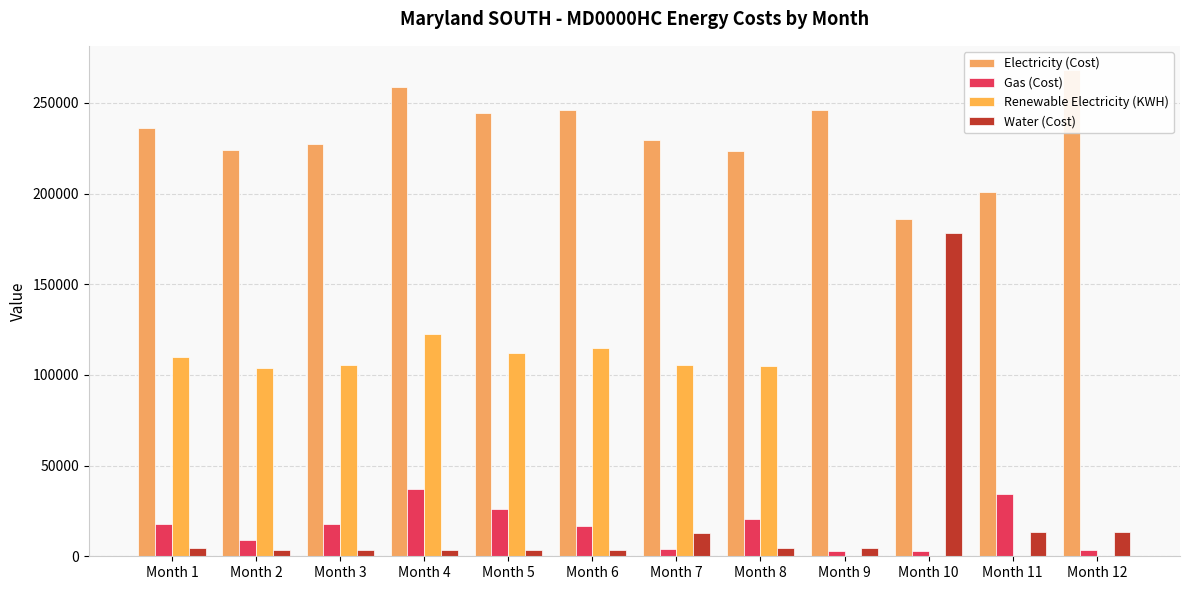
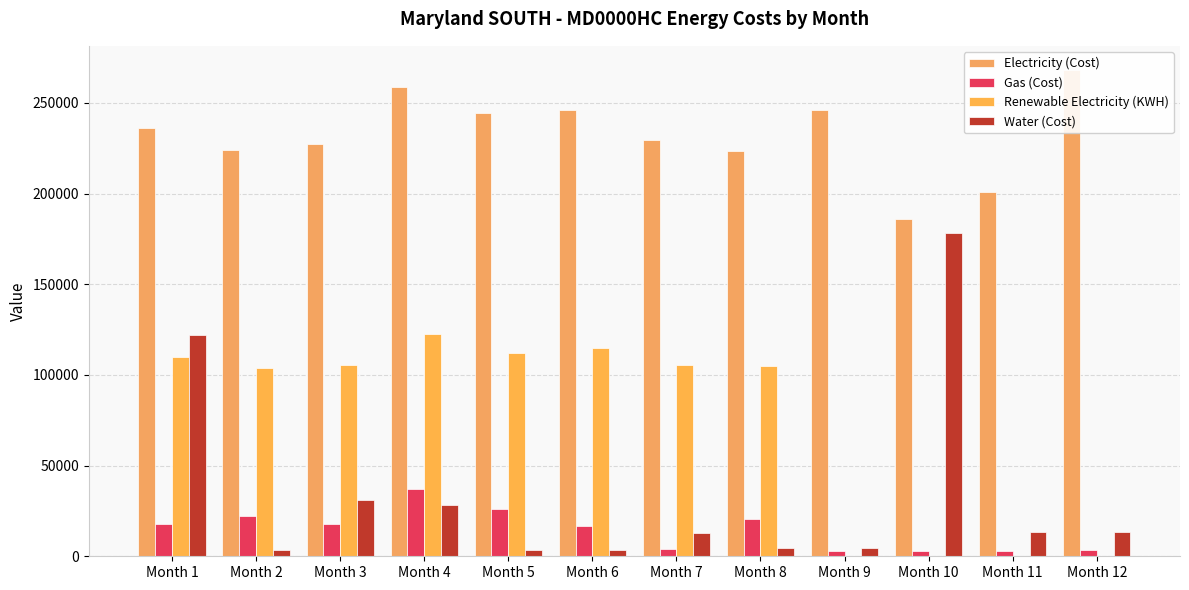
  {
    "Gas (Cost)": {
      "Month 1": 18000,
-     "Month 2": 9000,
+     "Month 2": 22000,
      "Month 3": 18000,
      "Month 4": 37000,
      "Month 5": 26000,
      "Month 6": 17000,
      "Month 7": 4000,
      "Month 8": 21000,
      "Month 9": 3000,
      "Month 10": 3000,
-     "Month 11": 34000,
+     "Month 11": 3000,
      "Month 12": 3000
    },
    "Water (Cost)": {
-     "Month 1": 5000,
+     "Month 1": 122000,
      "Month 2": 3000,
-     "Month 3": 3000,
-     "Month 4": 3000,
+     "Month 3": 31000,
+     "Month 4": 28000,
      "Month 5": 3000,
      "Month 6": 3000,
      "Month 7": 13000,
      "Month 8": 5000,
      "Month 9": 5000,
      "Month 10": 178000,
      "Month 11": 13000,
      "Month 12": 13000
    }
  }
